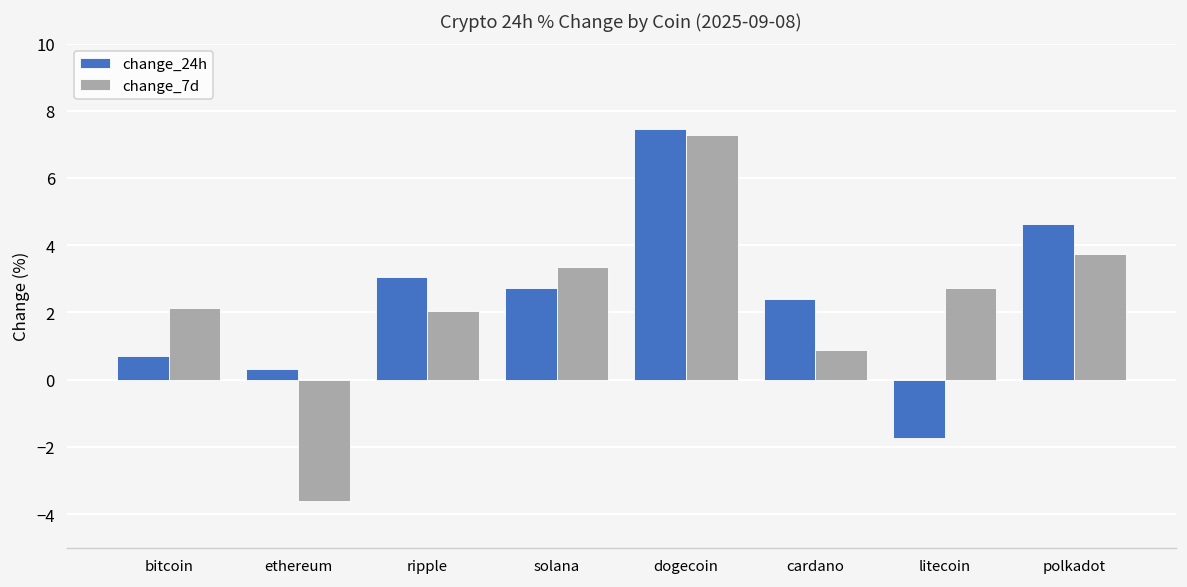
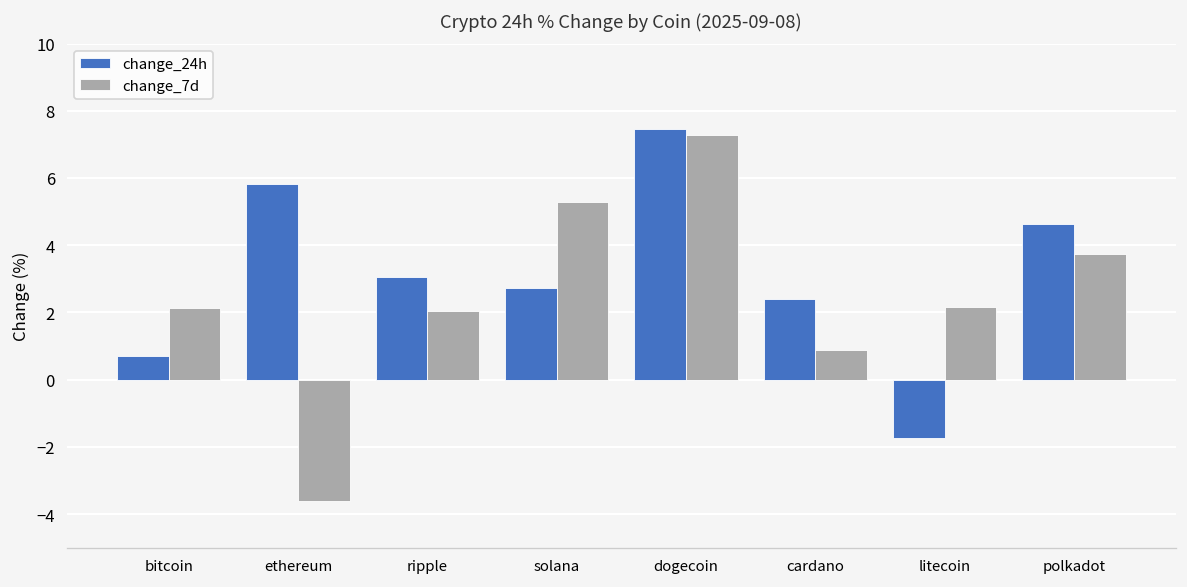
  {
    "change_24h": {
      "bitcoin": 0.7,
-     "ethereum": 0.3,
+     "ethereum": 5.8,
      "ripple": 3.1,
      "solana": 2.7,
      "dogecoin": 7.5,
      "cardano": 2.4,
      "litecoin": -1.7,
      "polkadot": 4.6
    },
    "change_7d": {
      "bitcoin": 2.1,
      "ethereum": -3.6,
      "ripple": 2.0,
-     "solana": 3.3,
+     "solana": 5.3,
      "dogecoin": 7.3,
      "cardano": 0.9,
-     "litecoin": 2.7,
+     "litecoin": 2.1,
      "polkadot": 3.7
    }
  }
